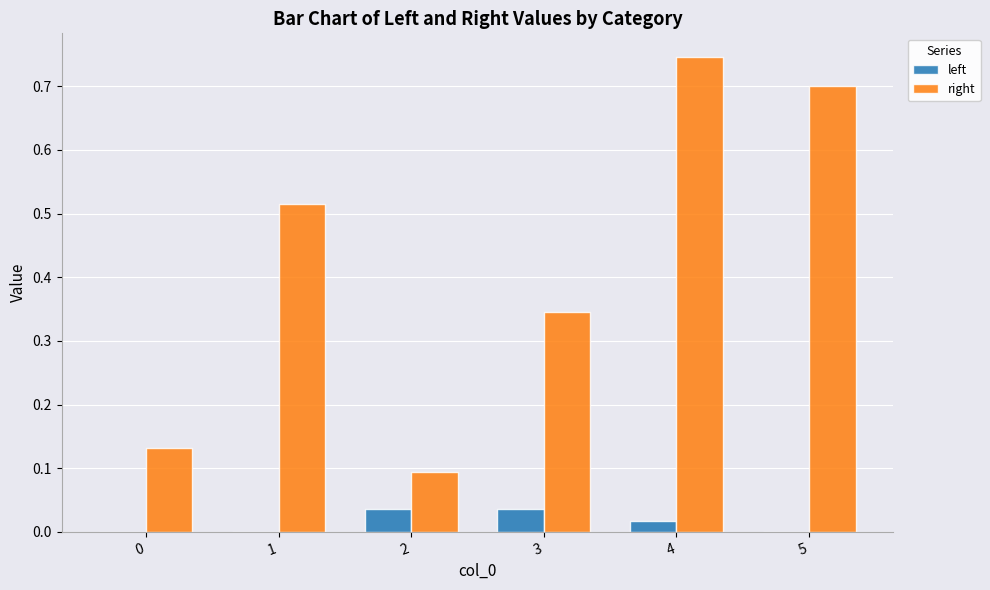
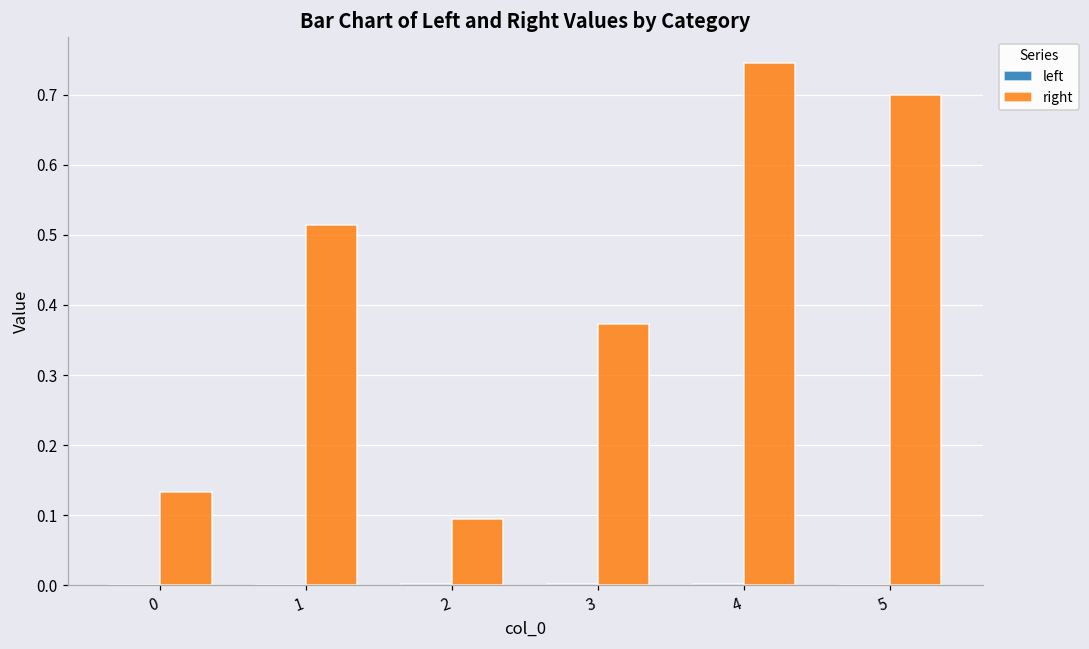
  {
    "left": {
-     "2": 0.04,
-     "3": 0.04,
-     "4": 0.02,
+     "2": 0.00,
+     "3": 0.00,
+     "4": 0.00,
      "5": 0.00
    },
    "right": {
      "0": 0.13,
      "1": 0.51,
      "2": 0.09,
-     "3": 0.35,
+     "3": 0.37,
      "4": 0.75,
      "5": 0.70
    }
  }
